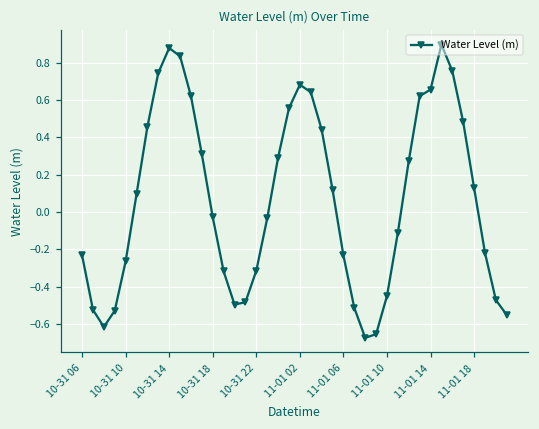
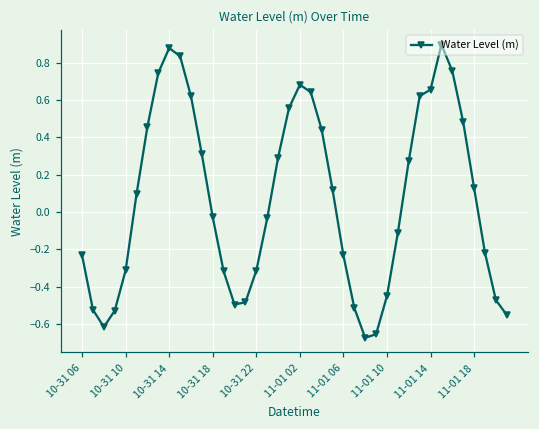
  {
    "10-31 06": -0.23,
-   "10-31 10": -0.26,
+   "10-31 10": -0.31,
    "10-31 14": 0.88,
    "10-31 18": -0.03,
    "10-31 22": -0.31,
    "11-01 02": 0.68,
    "11-01 06": -0.23,
    "11-01 10": -0.45,
    "11-01 14": 0.66,
    "11-01 18": 0.13
  }
